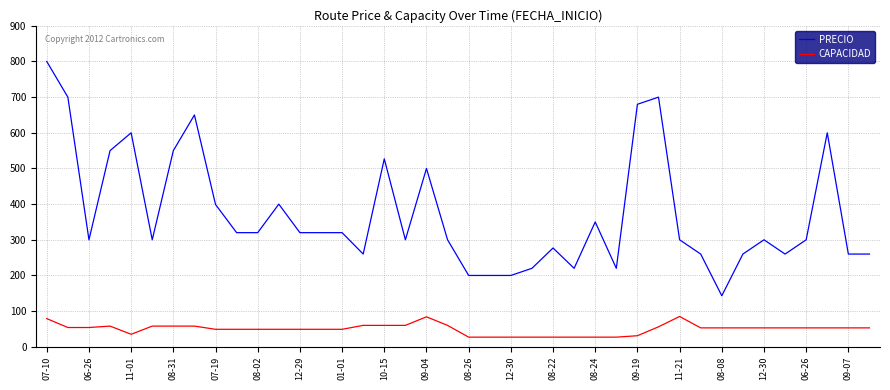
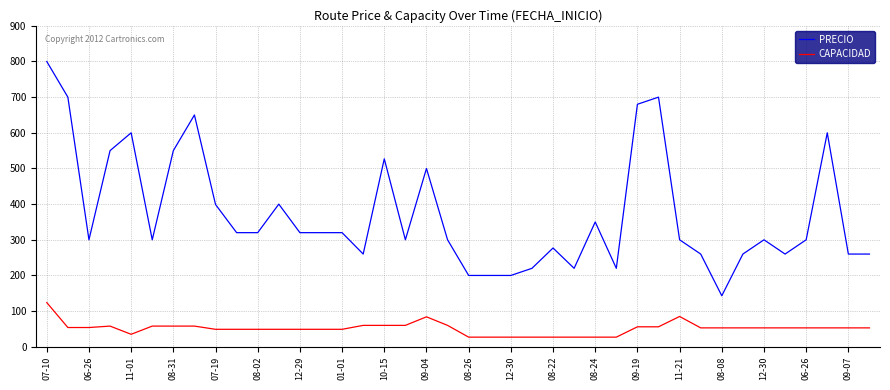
  {
    "PRECIO": {
      "11-01": 600,
      "08-31": 550,
      "07-19": 400,
      "08-02": 320,
      "12-29": 320,
      "01-01": 320,
      "10-15": 530,
      "09-04": 500,
      "08-26": 200,
      "08-22": 280,
      "08-24": 350,
      "09-19": 680,
      "11-21": 300,
      "08-08": 140,
      "09-07": 260
    },
    "CAPACIDAD": {
-     "07-10": 80,
+     "07-10": 120,
      "11-01": 40,
      "08-31": 60,
      "07-19": 50,
      "08-02": 50,
      "12-29": 50,
      "01-01": 50,
      "10-15": 60,
      "09-04": 80,
      "08-26": 30,
      "08-22": 30,
      "08-24": 30,
-     "09-19": 30,
+     "09-19": 60,
      "11-21": 90,
      "08-08": 50,
      "09-07": 50
    }
  }
